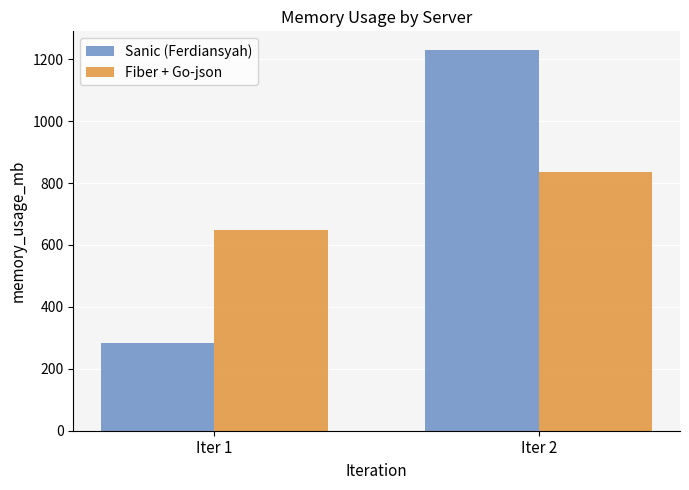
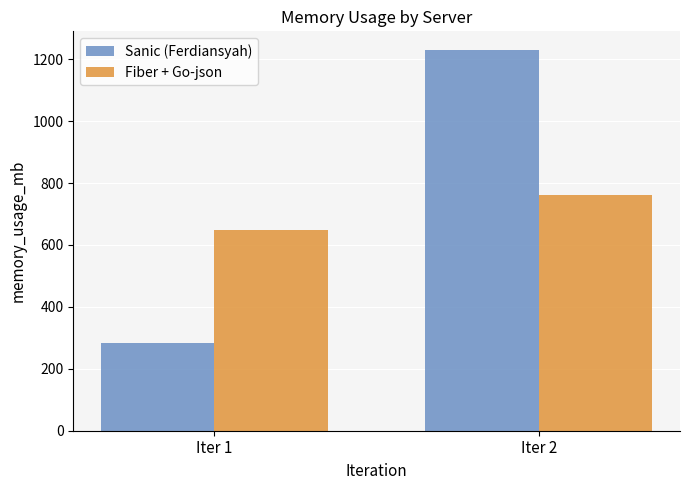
  {
    "Sanic (Ferdiansyah)": {
      "Iter 1": 280,
      "Iter 2": 1230
    },
    "Fiber + Go-json": {
      "Iter 1": 650,
-     "Iter 2": 830
+     "Iter 2": 760
    }
  }
